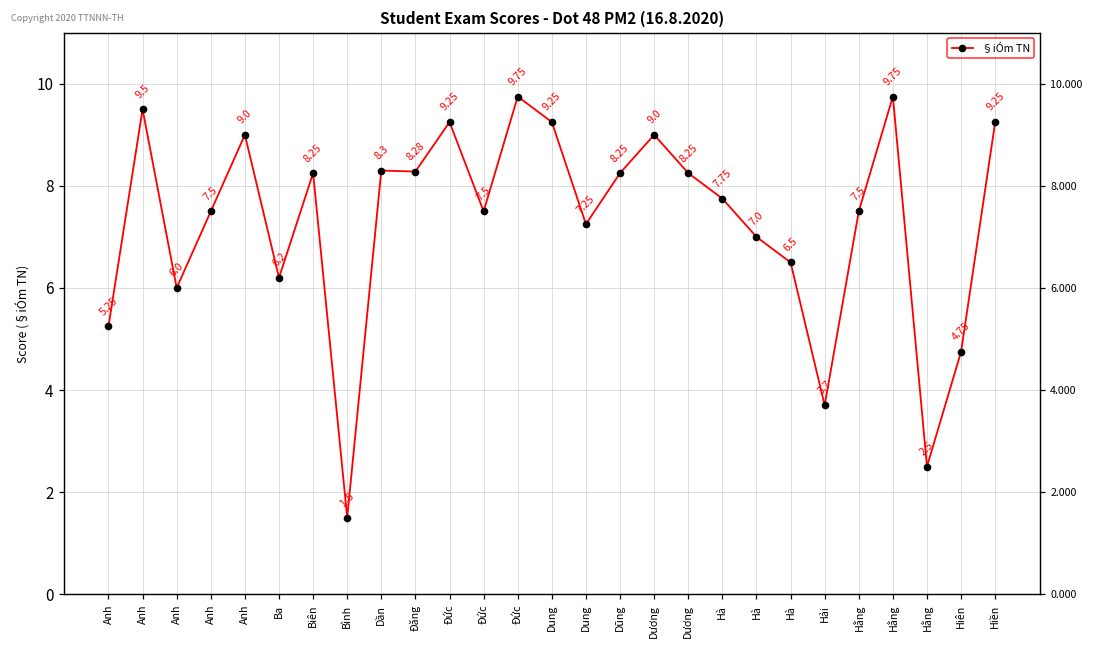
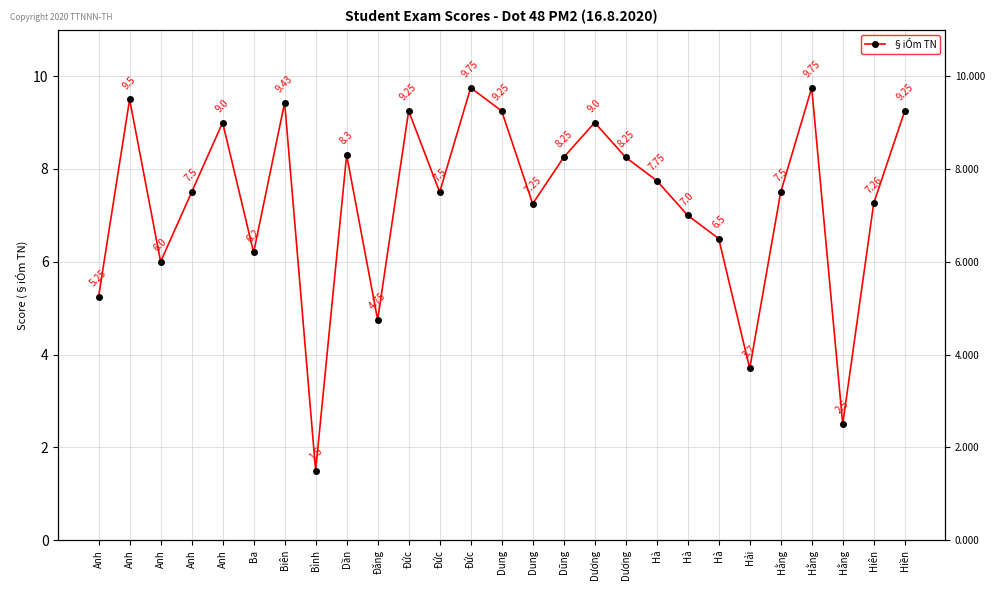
  {
    "Ba": 6.2,
-   "Biên": 8.25,
+   "Biên": 9.43,
    "Bình": 1.5,
    "Dần": 8.3,
-   "Đăng": 8.28,
+   "Đăng": 4.75,
    "Dũng": 8.25,
    "Hải": 3.7,
-   "Hiên": 4.75,
+   "Hiên": 7.26,
    "Hiền": 9.25
  }
